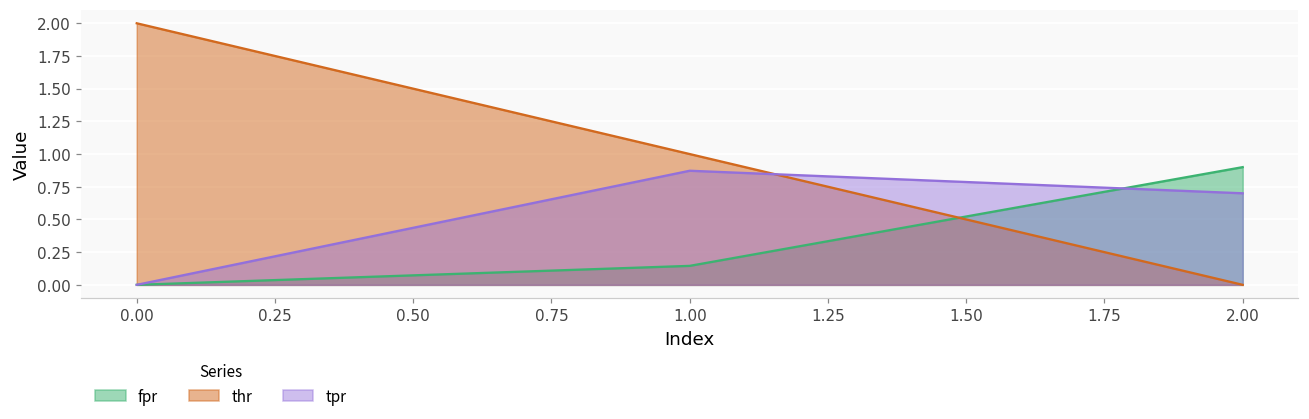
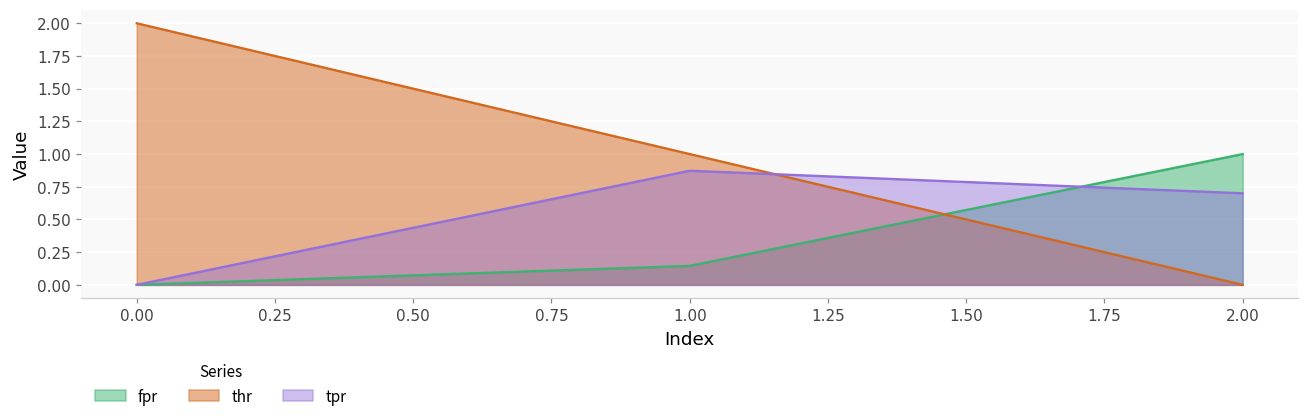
  {
    "fpr": {
      "1.00": 0.14,
-     "2.00": 0.9
+     "2.00": 1.0
    },
    "thr": {
      "0.00": 2.0,
      "1.00": 1.0,
      "2.00": 0.0
    },
    "tpr": {
      "1.00": 0.87,
      "2.00": 0.7
    }
  }
